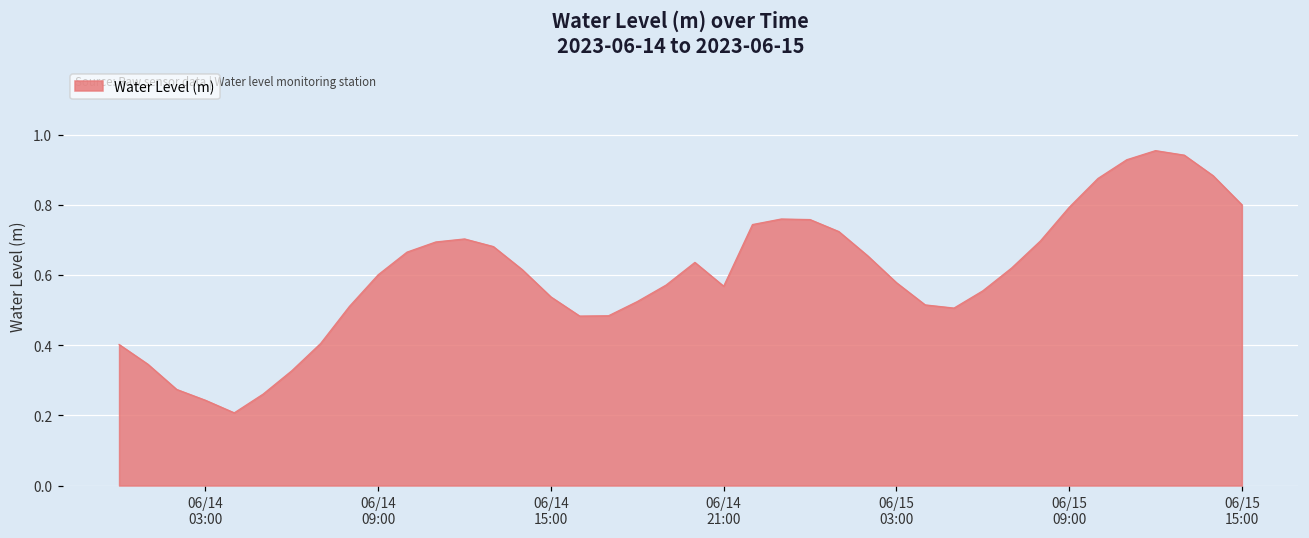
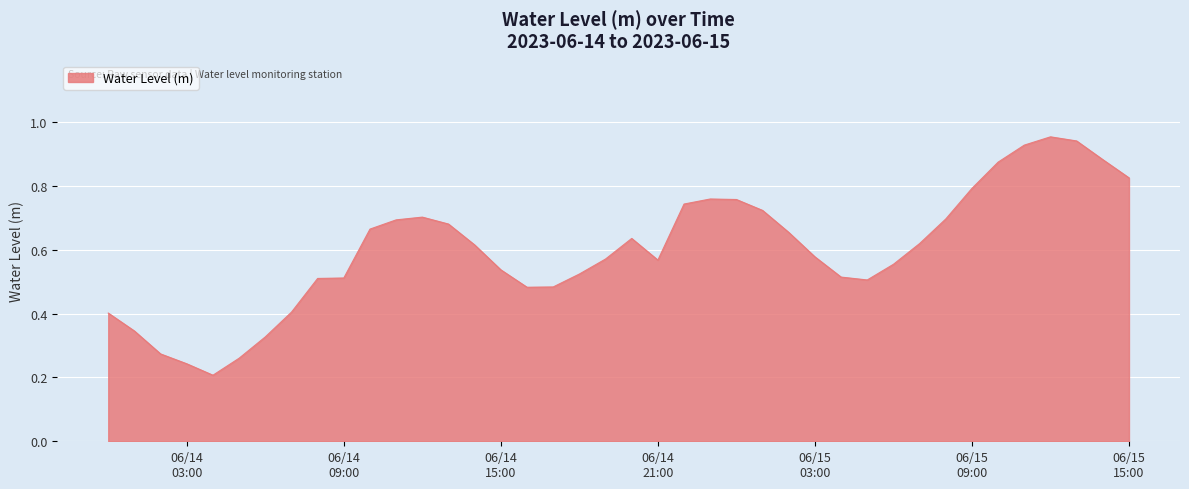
  {
    "06/14 03:00": 0.24,
-   "06/14 09:00": 0.60,
+   "06/14 09:00": 0.51,
    "06/14 15:00": 0.54,
    "06/14 21:00": 0.57,
    "06/15 03:00": 0.58,
    "06/15 09:00": 0.79,
-   "06/15 15:00": 0.80
+   "06/15 15:00": 0.83
  }
